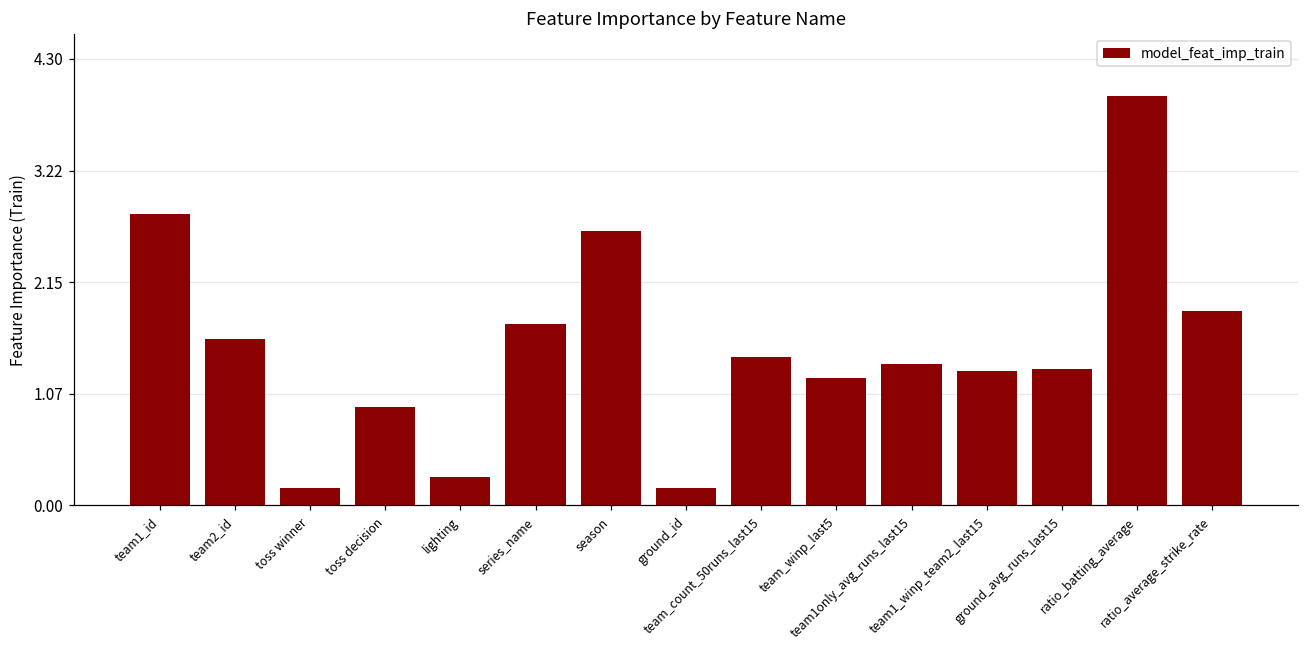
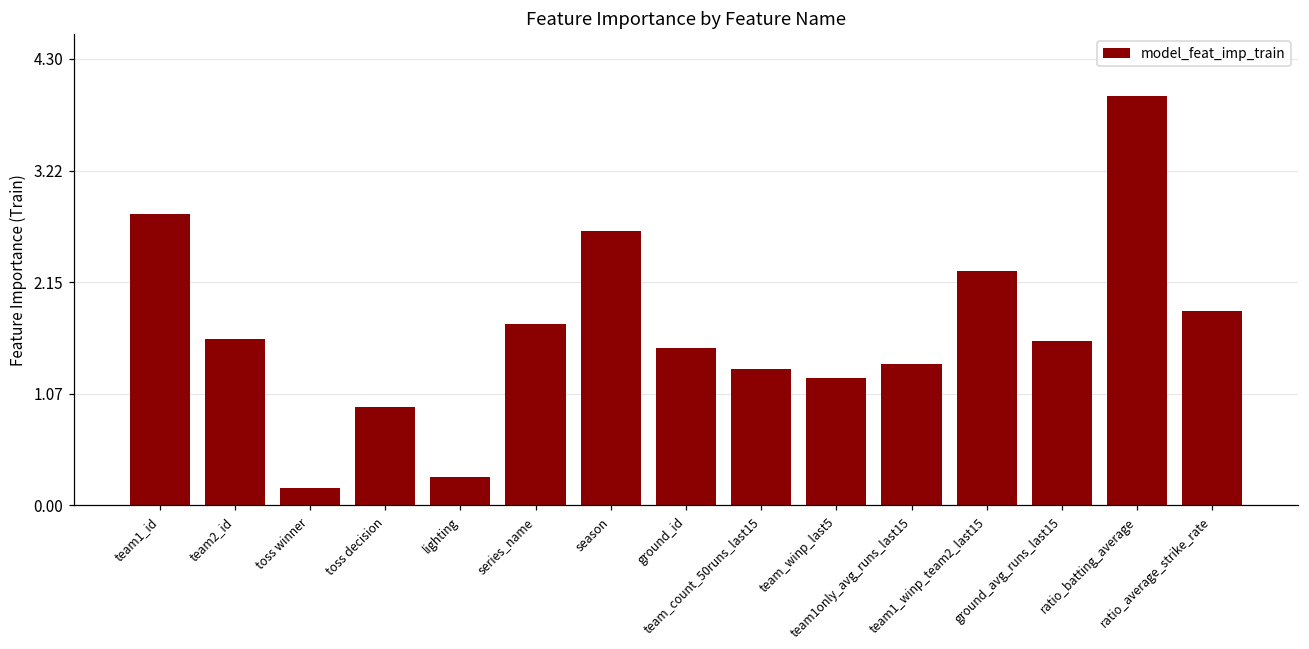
  {
    "team1_id": 2.8,
    "team2_id": 1.6,
    "toss winner": 0.2,
    "toss decision": 1.0,
    "lighting": 0.3,
    "series_name": 1.8,
    "season": 2.6,
-   "ground_id": 0.2,
-   "team_count_50runs_last15": 1.4,
+   "ground_id": 1.5,
+   "team_count_50runs_last15": 1.3,
    "team_winp_last5": 1.2,
    "team1only_avg_runs_last15": 1.4,
-   "team1_winp_team2_last15": 1.3,
-   "ground_avg_runs_last15": 1.3,
+   "team1_winp_team2_last15": 2.3,
+   "ground_avg_runs_last15": 1.6,
    "ratio_batting_average": 3.9,
    "ratio_average_strike_rate": 1.9
  }
